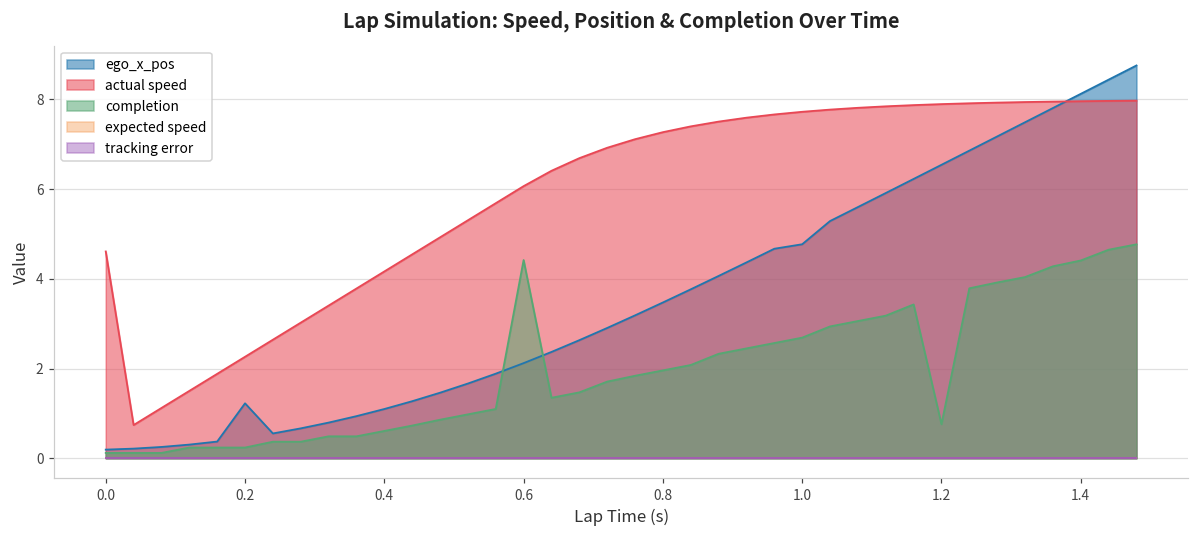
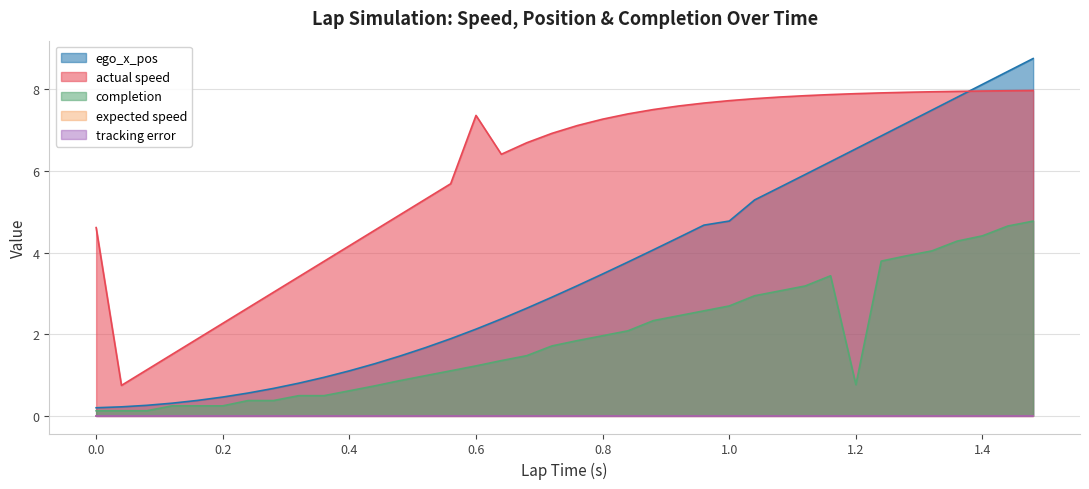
  {
    "ego_x_pos": {
      "0.0": 0.2,
-     "0.2": 1.2,
+     "0.2": 0.5,
      "0.4": 1.1,
      "0.6": 2.1,
      "0.8": 3.5,
      "1.0": 4.8,
      "1.2": 6.5,
      "1.4": 8.1
    },
    "actual speed": {
      "0.0": 4.6,
      "0.2": 2.3,
      "0.4": 4.2,
-     "0.6": 6.1,
+     "0.6": 7.4,
      "0.8": 7.3,
      "1.0": 7.7,
      "1.2": 7.9,
      "1.4": 8.0
    },
    "completion": {
      "0.0": 0.1,
      "0.2": 0.2,
      "0.4": 0.6,
-     "0.6": 4.4,
+     "0.6": 1.2,
      "0.8": 2.0,
      "1.0": 2.7,
      "1.2": 0.8,
      "1.4": 4.4
    },
    "tracking error": {
      "0.0": 0.0,
      "0.2": 0.0,
      "0.4": 0.0,
      "0.6": 0.0,
      "0.8": 0.0,
      "1.0": 0.0,
      "1.2": 0.0,
      "1.4": 0.0
    }
  }
